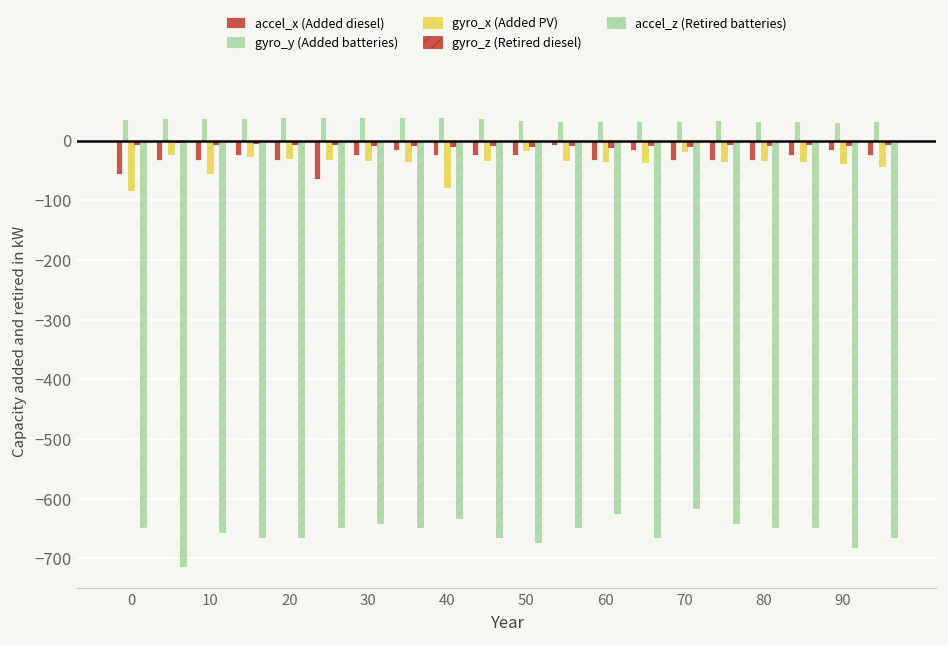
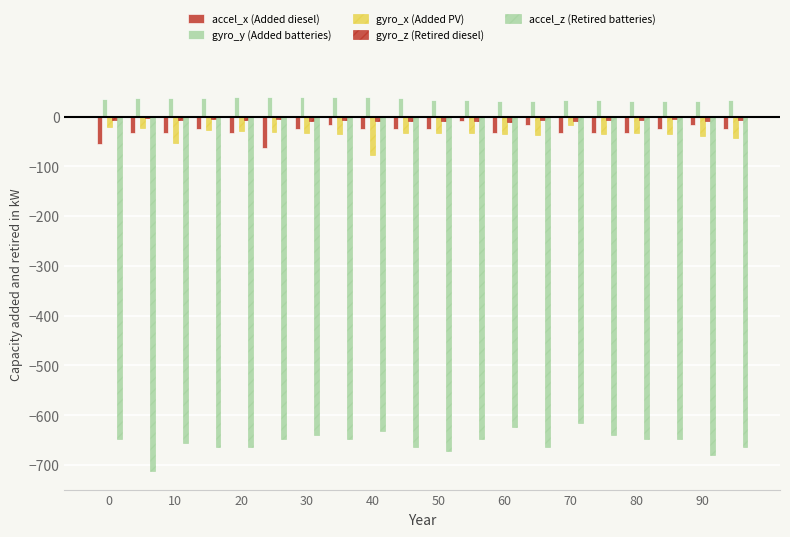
  {
    "gyro_x (Added PV)": {
-     "0": -80,
+     "0": -20,
      "10": -50,
      "20": -30,
      "30": -30,
      "40": -80,
-     "50": -20,
+     "50": -30,
      "60": -40,
      "70": -20,
      "80": -30,
      "90": -40
    }
  }
